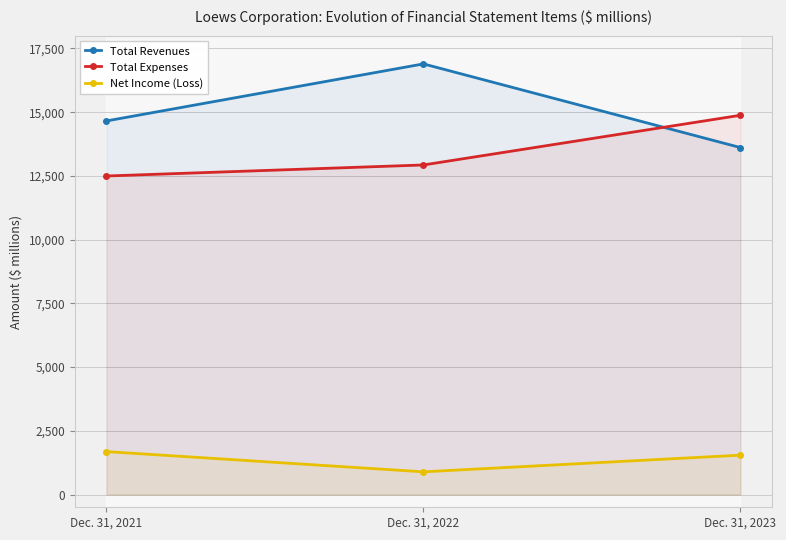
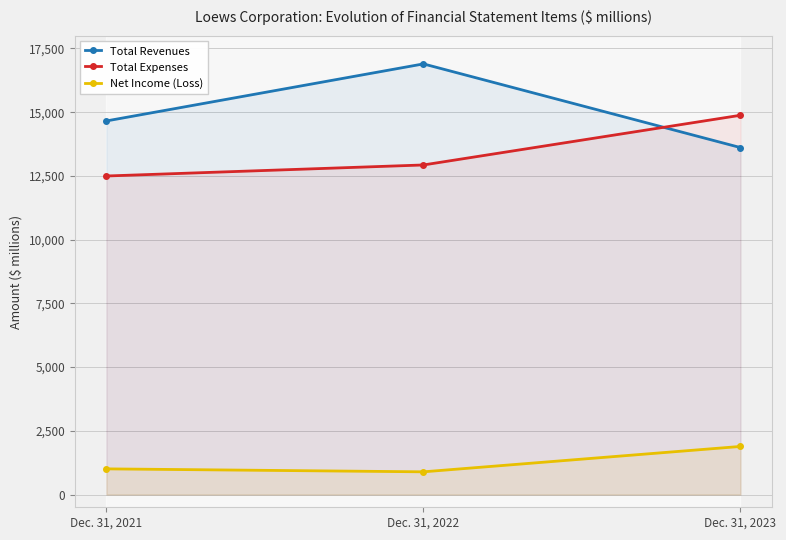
  {
    "Total Revenues": {
      "Dec. 31, 2021": "14,700",
      "Dec. 31, 2022": "16,900",
      "Dec. 31, 2023": "13,600"
    },
    "Total Expenses": {
      "Dec. 31, 2021": "12,500",
      "Dec. 31, 2022": "12,900",
      "Dec. 31, 2023": "14,900"
    },
    "Net Income (Loss)": {
-     "Dec. 31, 2021": "1,700",
+     "Dec. 31, 2021": "1,000",
      "Dec. 31, 2022": "900",
-     "Dec. 31, 2023": "1,500"
+     "Dec. 31, 2023": "1,900"
    }
  }
